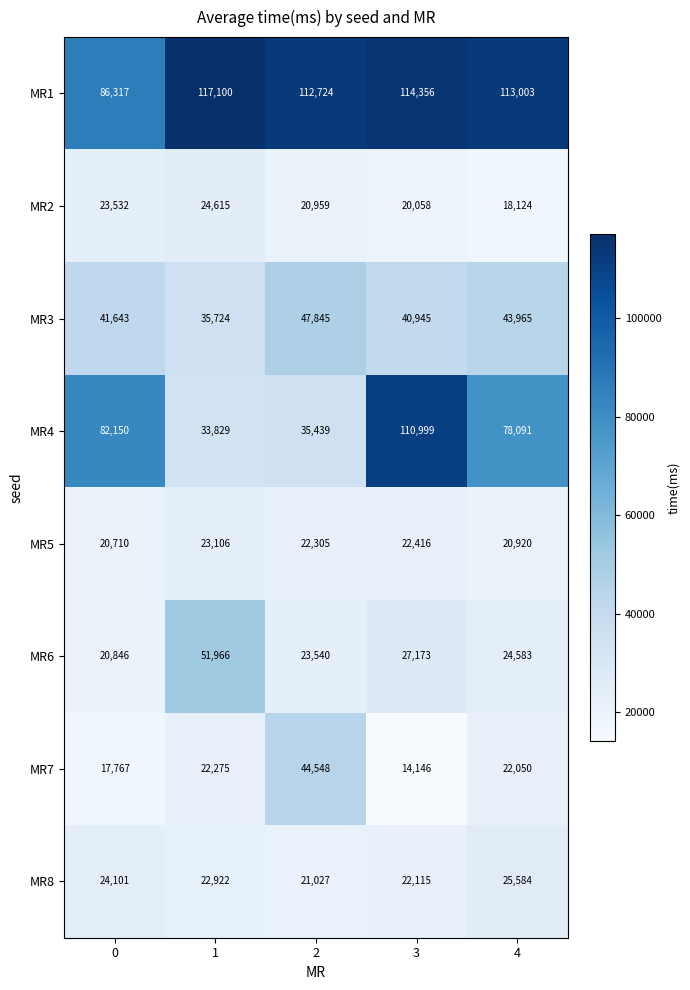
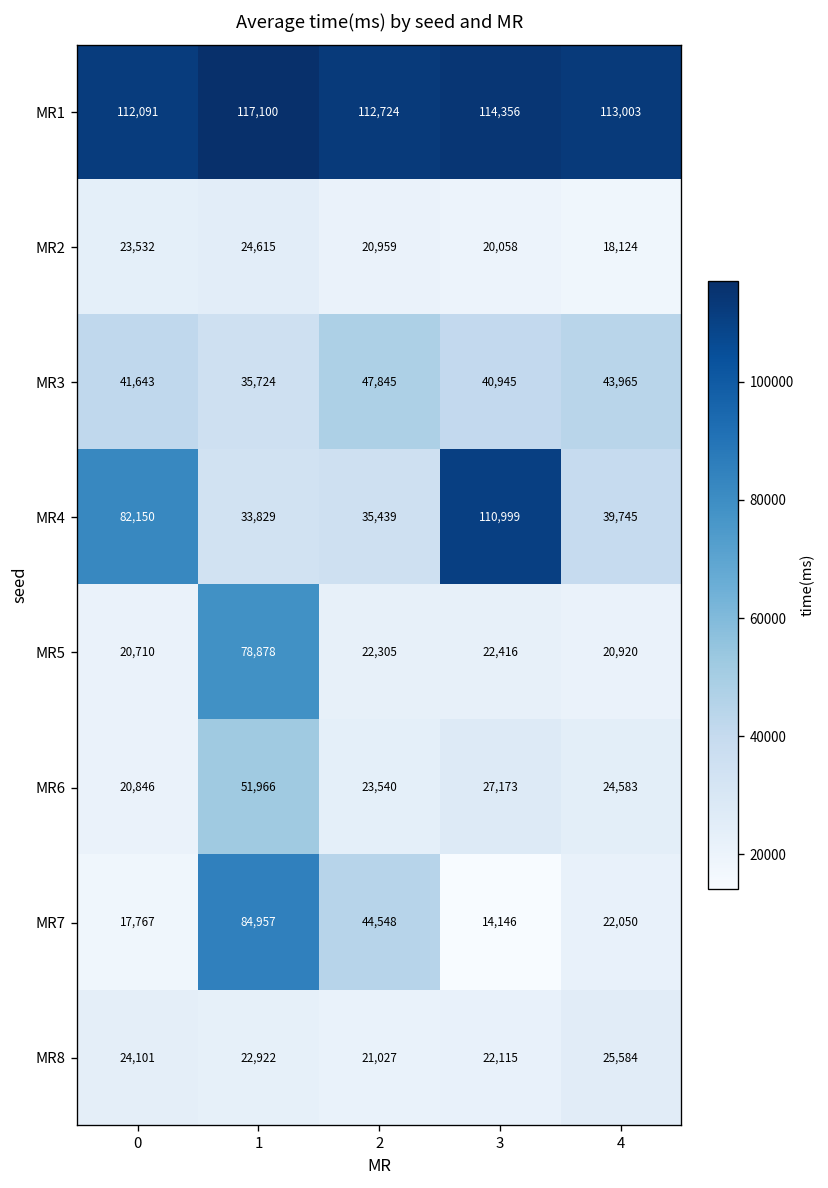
  {
    "MR1": {
-     "0": "86,317",
+     "0": "112,091",
      "1": "117,100",
      "2": "112,724",
      "3": "114,356",
      "4": "113,003"
    },
    "MR2": {
      "0": "23,532",
      "1": "24,615",
      "2": "20,959",
      "3": "20,058",
      "4": "18,124"
    },
    "MR3": {
      "0": "41,643",
      "1": "35,724",
      "2": "47,845",
      "3": "40,945",
      "4": "43,965"
    },
    "MR4": {
      "0": "82,150",
      "1": "33,829",
      "2": "35,439",
      "3": "110,999",
-     "4": "78,091"
+     "4": "39,745"
    },
    "MR5": {
      "0": "20,710",
-     "1": "23,106",
+     "1": "78,878",
      "2": "22,305",
      "3": "22,416",
      "4": "20,920"
    },
    "MR6": {
      "0": "20,846",
      "1": "51,966",
      "2": "23,540",
      "3": "27,173",
      "4": "24,583"
    },
    "MR7": {
      "0": "17,767",
-     "1": "22,275",
+     "1": "84,957",
      "2": "44,548",
      "3": "14,146",
      "4": "22,050"
    },
    "MR8": {
      "0": "24,101",
      "1": "22,922",
      "2": "21,027",
      "3": "22,115",
      "4": "25,584"
    }
  }
